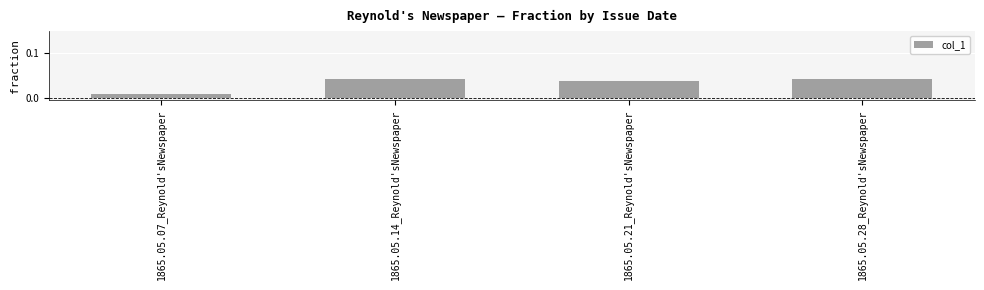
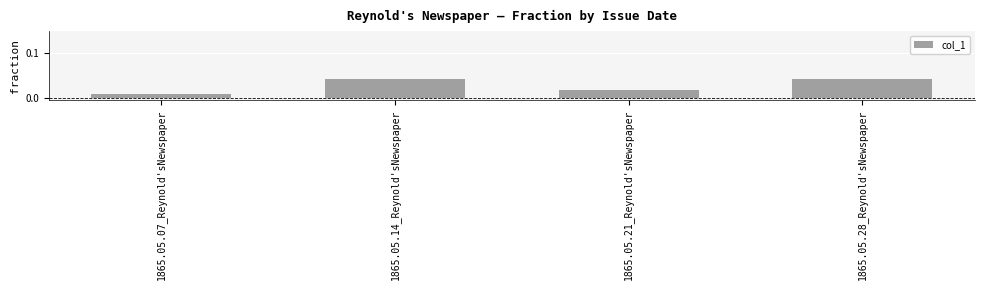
  {
    "1865.05.07_Reynold'sNewspaper": 0.01,
    "1865.05.14_Reynold'sNewspaper": 0.04,
-   "1865.05.21_Reynold'sNewspaper": 0.04,
+   "1865.05.21_Reynold'sNewspaper": 0.02,
    "1865.05.28_Reynold'sNewspaper": 0.04
  }
